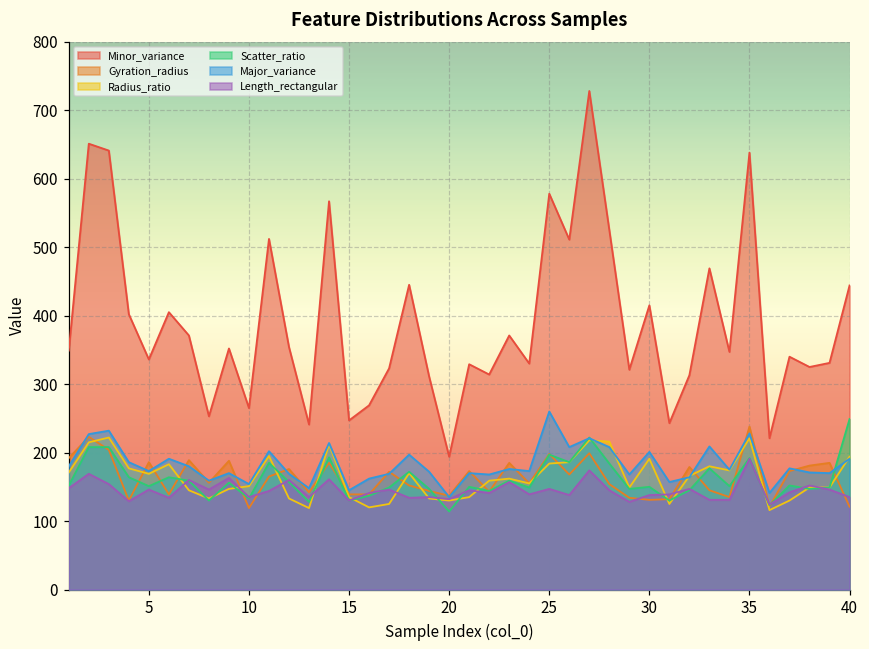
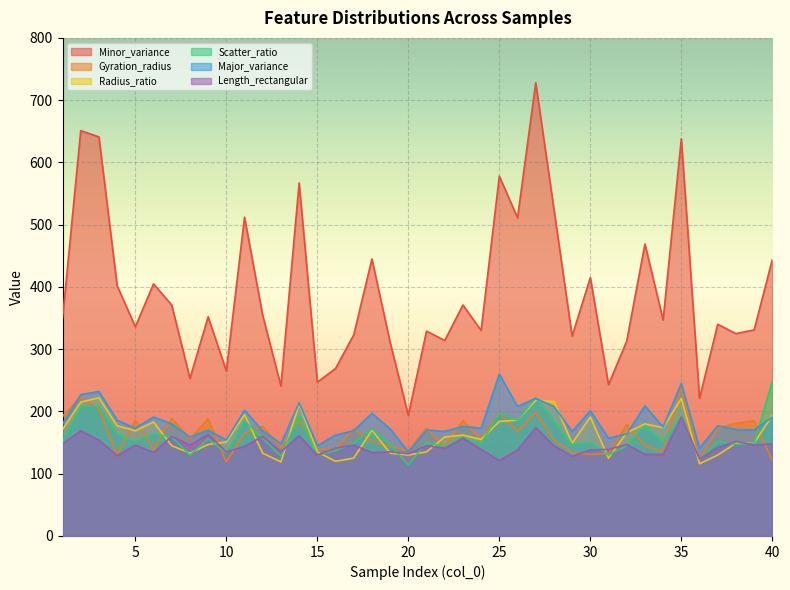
  {
    "Radius_ratio": {
      "25": 180,
      "30": 190,
      "35": 220
    },
    "Scatter_ratio": {
      "5": 150,
      "20": 110,
      "30": 150,
      "40": 250
    },
    "Major_variance": {
      "15": 150,
      "25": 260,
      "30": 200,
-     "35": 230
+     "35": 250
    },
    "Length_rectangular": {
      "5": 150,
-     "25": 150,
+     "25": 120,
      "30": 140,
-     "40": 140
+     "40": 150
    }
  }
